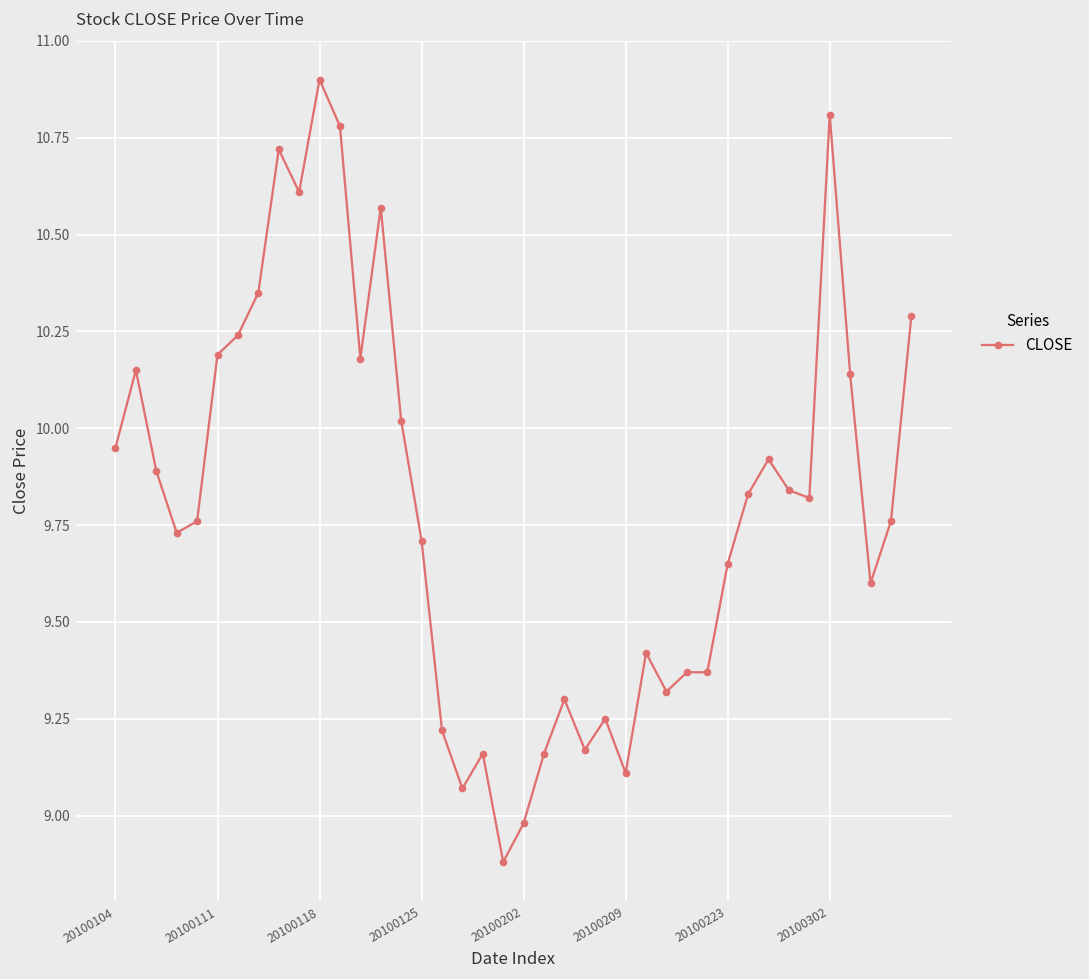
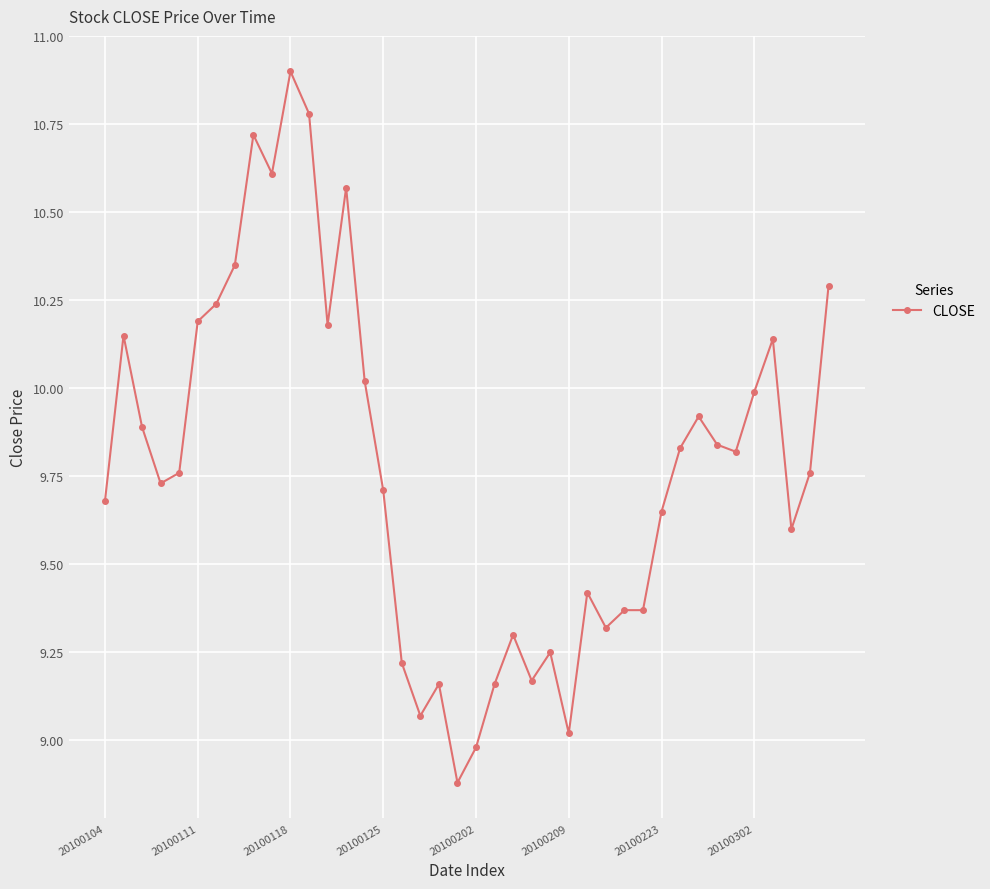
  {
-   "20100104": 9.95,
+   "20100104": 9.68,
    "20100111": 10.19,
    "20100118": 10.90,
    "20100125": 9.71,
    "20100202": 8.98,
-   "20100209": 9.11,
+   "20100209": 9.02,
    "20100223": 9.65,
-   "20100302": 10.81
+   "20100302": 9.99
  }
